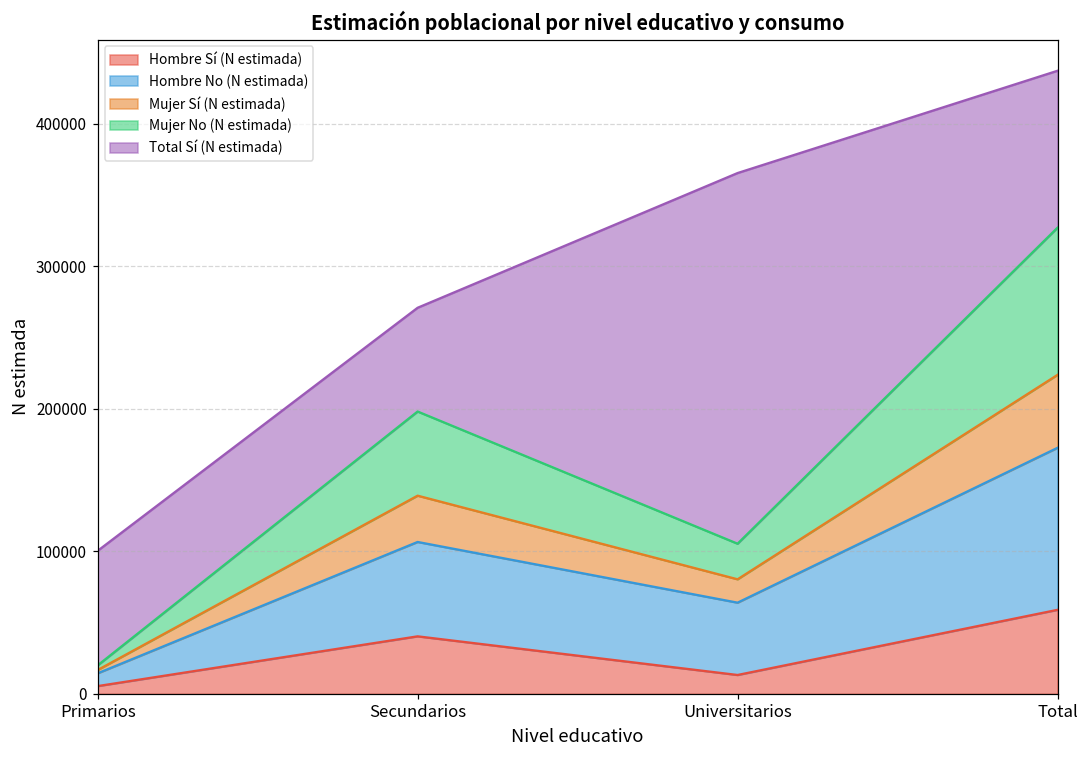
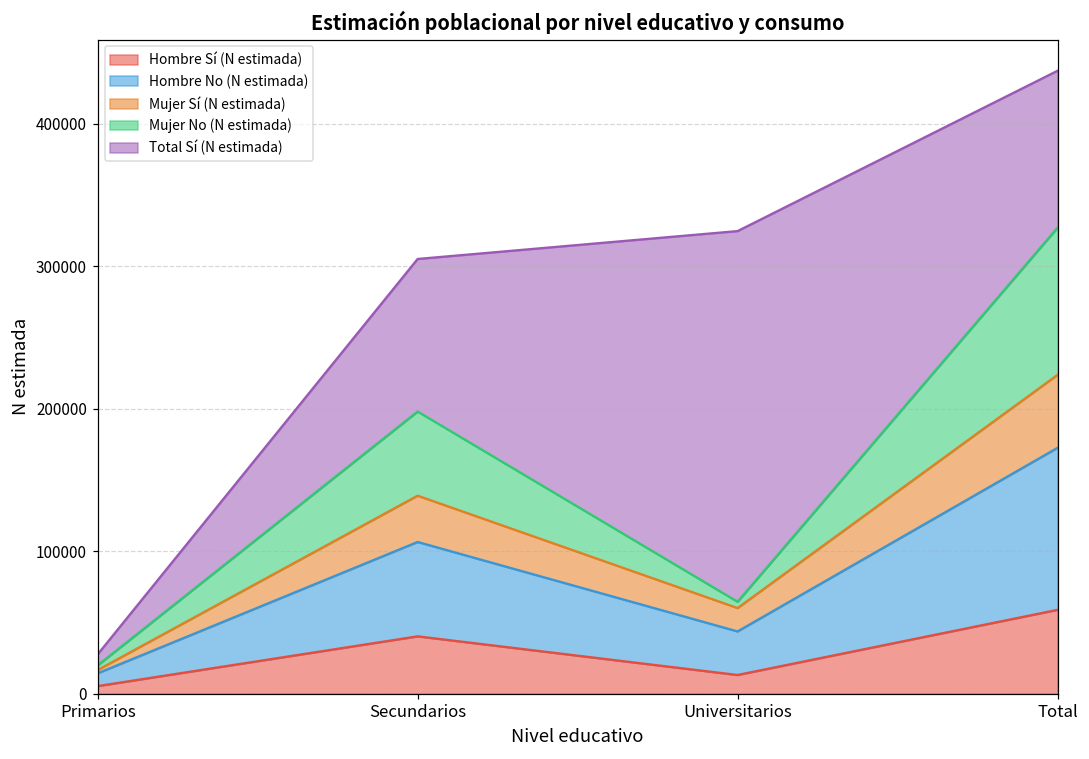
  {
    "Hombre No (N estimada)": {
      "Primarios": 9000,
      "Secundarios": 66000,
-     "Universitarios": 51000,
+     "Universitarios": 31000,
      "Total": 114000
    },
    "Mujer No (N estimada)": {
      "Primarios": 3000,
      "Secundarios": 59000,
-     "Universitarios": 25000,
+     "Universitarios": 4000,
      "Total": 103000
    },
    "Total Sí (N estimada)": {
-     "Primarios": 80000,
-     "Secundarios": 73000,
+     "Primarios": 8000,
+     "Secundarios": 107000,
      "Universitarios": 260000,
      "Total": 110000
    }
  }
